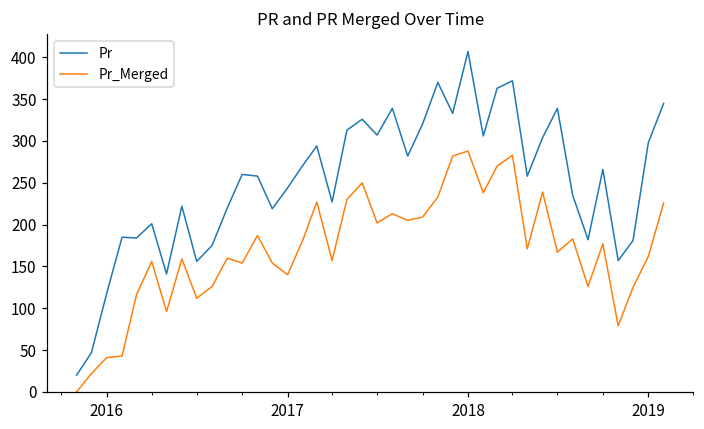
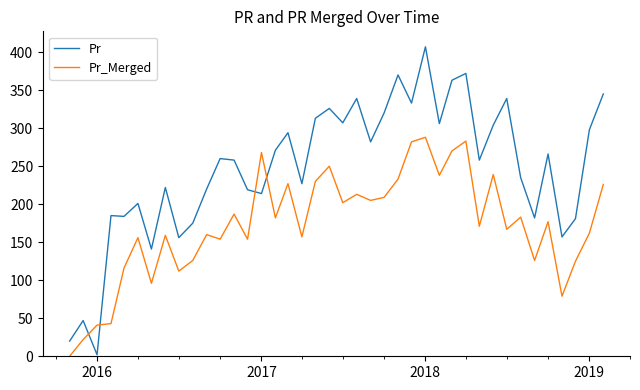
  {
    "Pr": {
-     "2016": 120,
-     "2017": 240,
+     "2016": 0,
+     "2017": 210,
      "2018": 410,
      "2019": 300
    },
    "Pr_Merged": {
      "2016": 40,
-     "2017": 140,
+     "2017": 270,
      "2018": 290,
      "2019": 160
    }
  }
